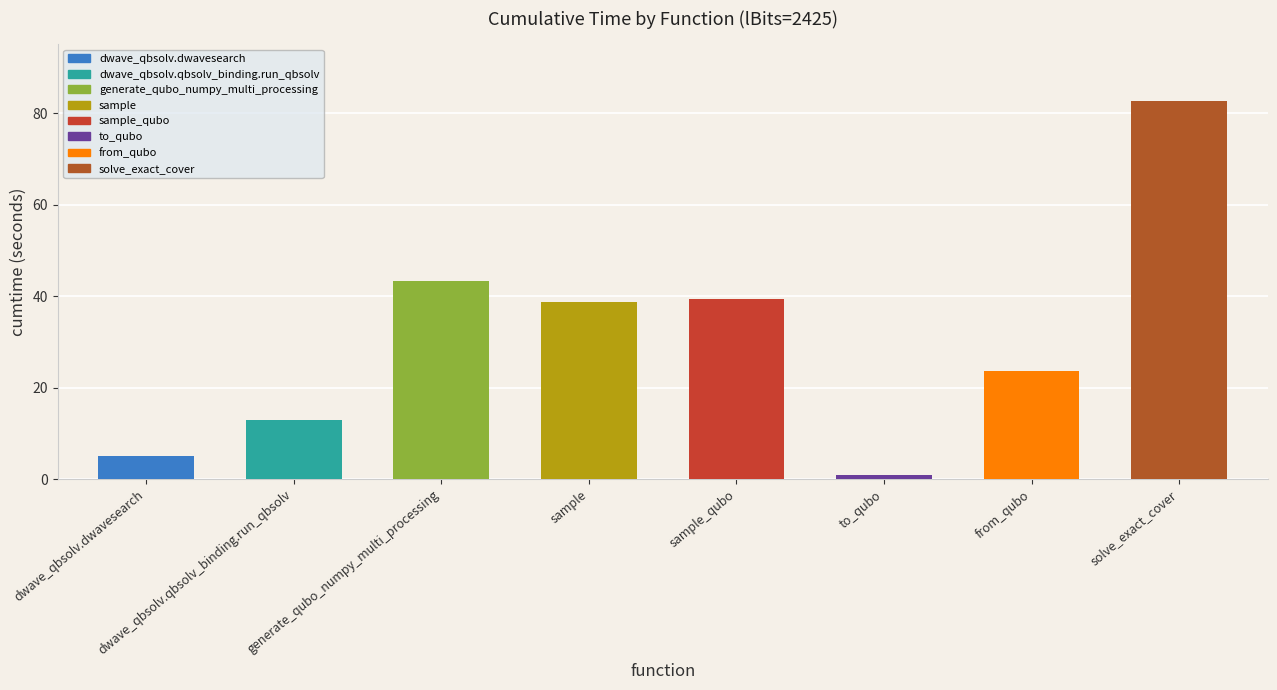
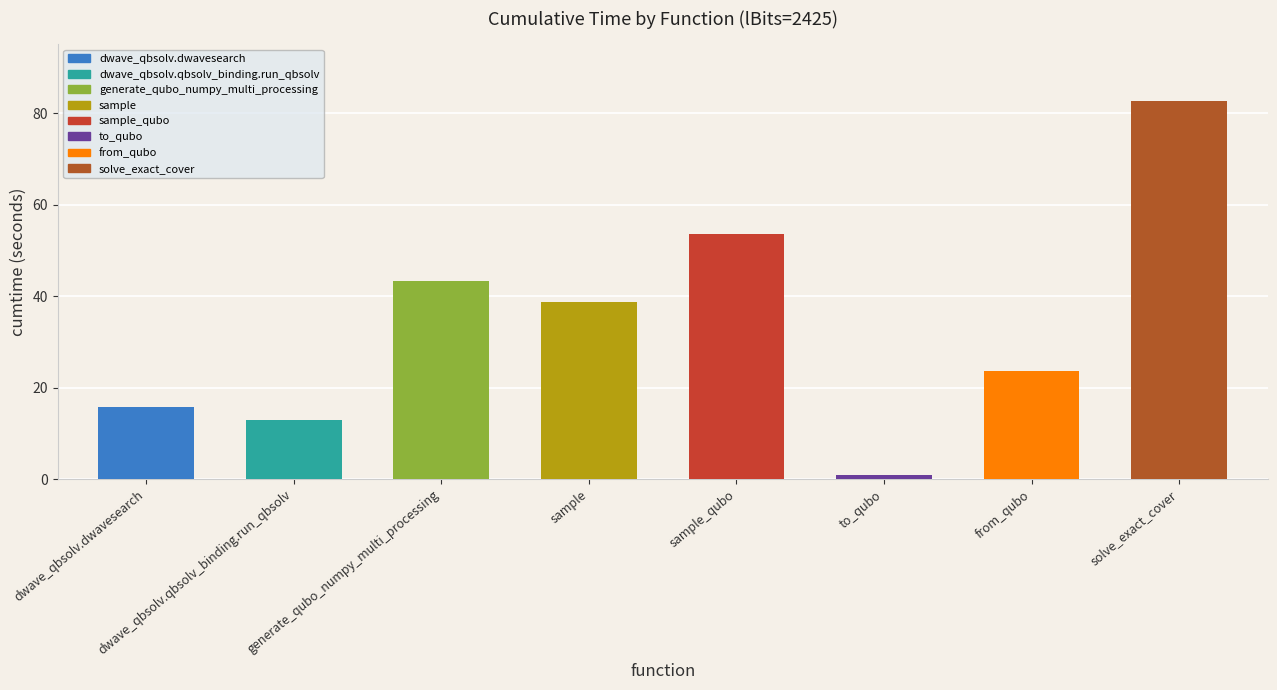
  {
-   "dwave_qbsolv.dwavesearch": 5,
+   "dwave_qbsolv.dwavesearch": 16,
    "dwave_qbsolv.qbsolv_binding.run_qbsolv": 13,
    "generate_qubo_numpy_multi_processing": 43,
    "sample": 39,
-   "sample_qubo": 39,
+   "sample_qubo": 54,
    "to_qubo": 1,
    "from_qubo": 24,
    "solve_exact_cover": 83
  }
